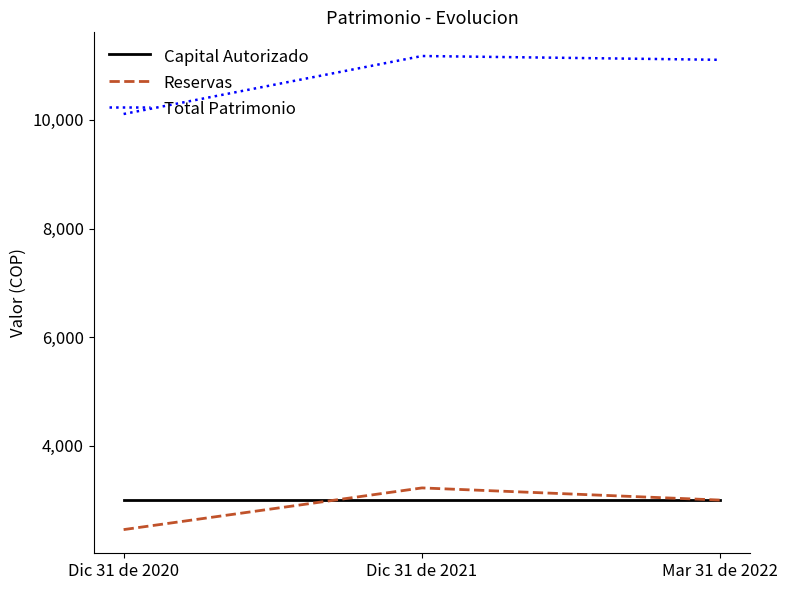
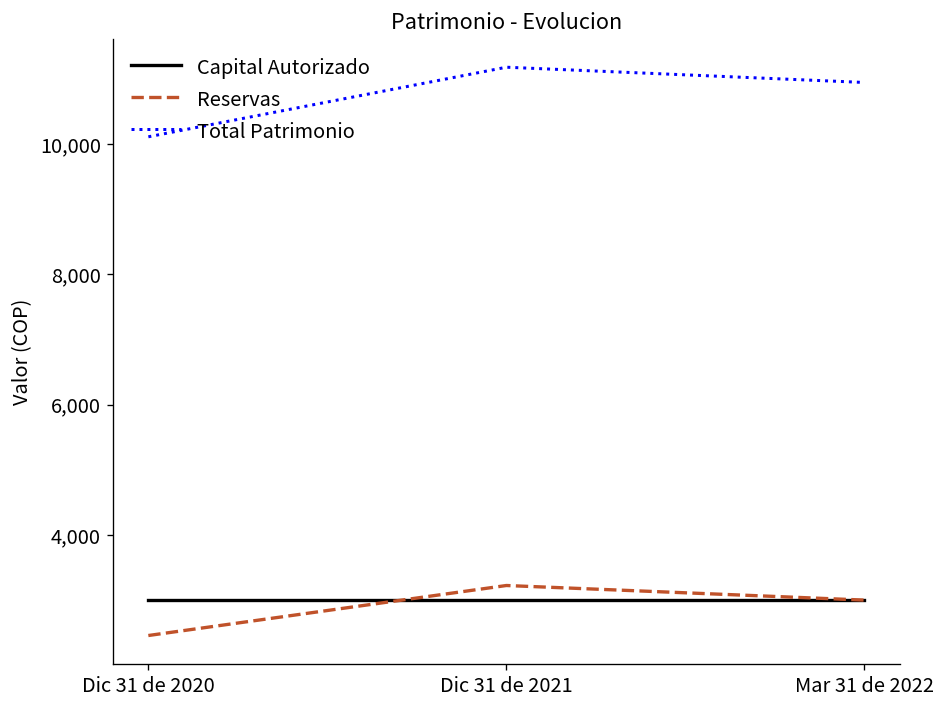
  {
    "Capital Autorizado": {
      "Dic 31 de 2020": "3,000",
      "Dic 31 de 2021": "3,000"
    },
    "Reservas": {
      "Dic 31 de 2020": "2,500",
      "Dic 31 de 2021": "3,200"
    },
    "Total Patrimonio": {
      "Dic 31 de 2020": "10,100",
      "Dic 31 de 2021": "11,200",
-     "Mar 31 de 2022": "11,100"
+     "Mar 31 de 2022": "10,900"
    }
  }
